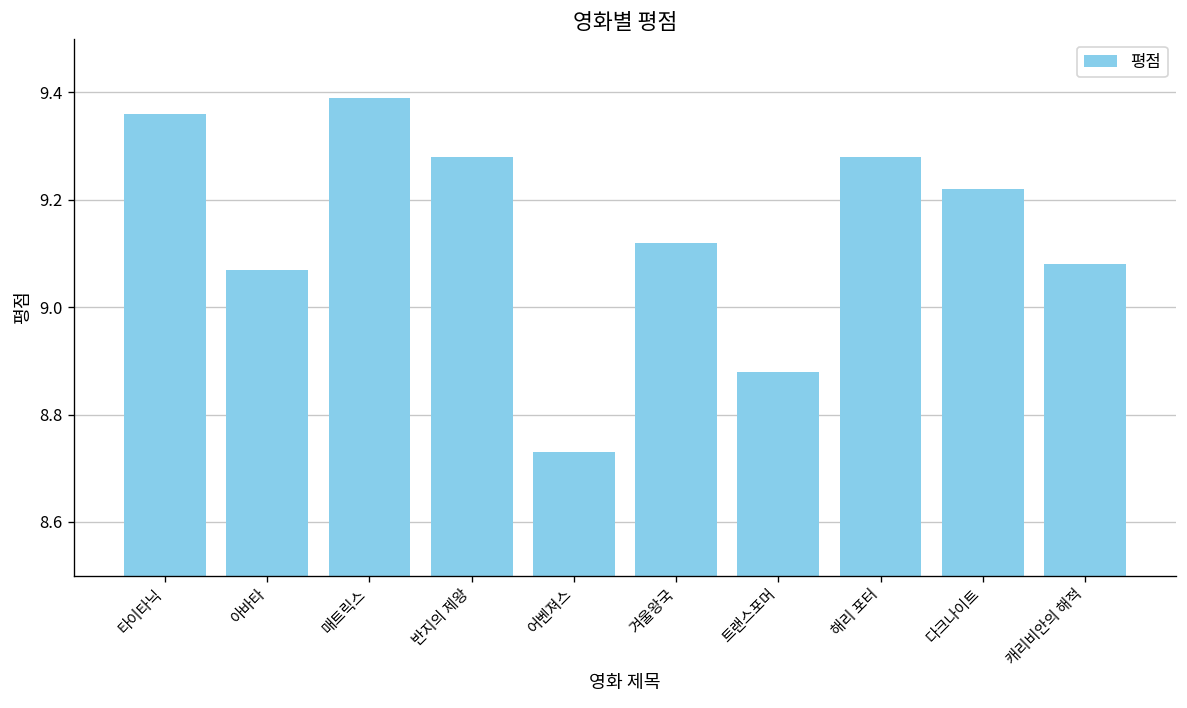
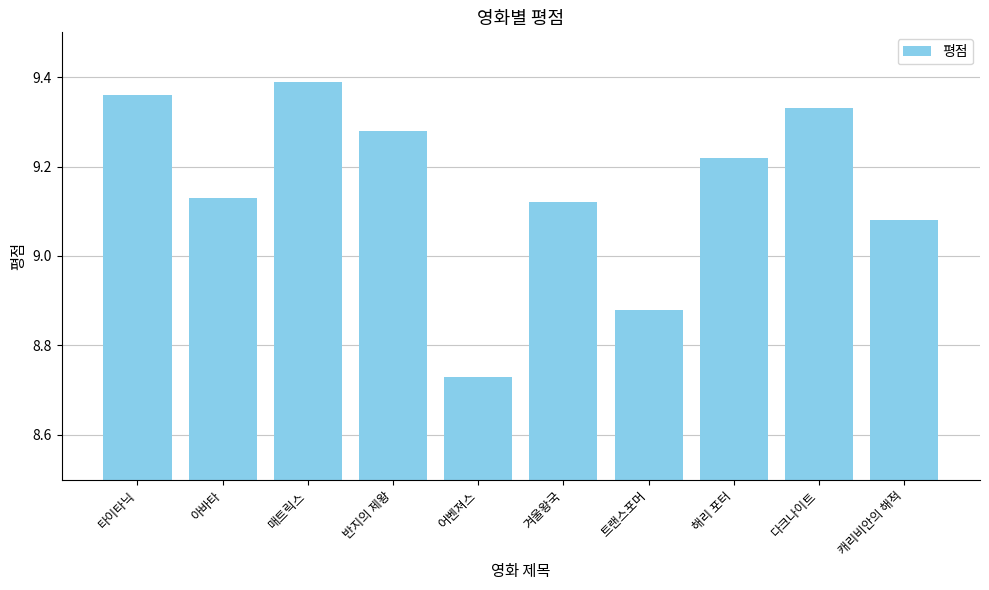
  {
    "타이타닉": 9.36,
-   "아바타": 9.07,
+   "아바타": 9.13,
    "매트릭스": 9.39,
    "반지의 제왕": 9.28,
    "어벤져스": 8.73,
    "겨울왕국": 9.12,
    "트랜스포머": 8.88,
-   "해리 포터": 9.28,
-   "다크나이트": 9.22,
+   "해리 포터": 9.22,
+   "다크나이트": 9.33,
    "캐리비안의 해적": 9.08
  }
